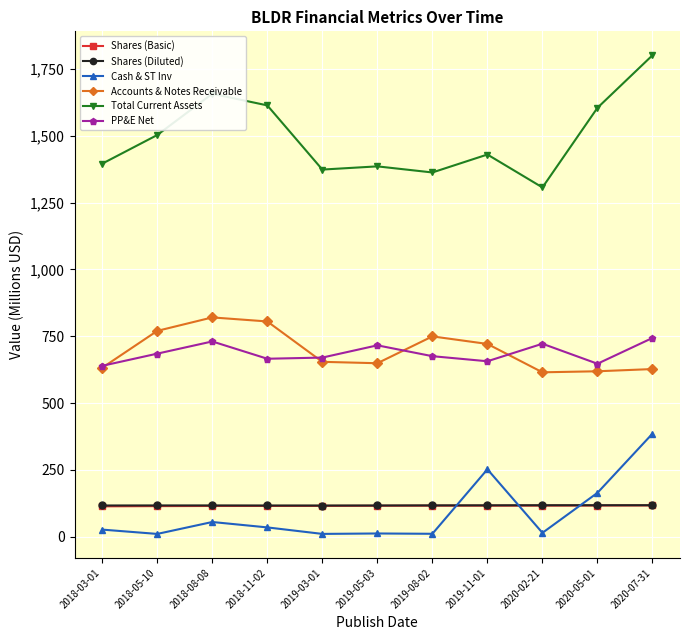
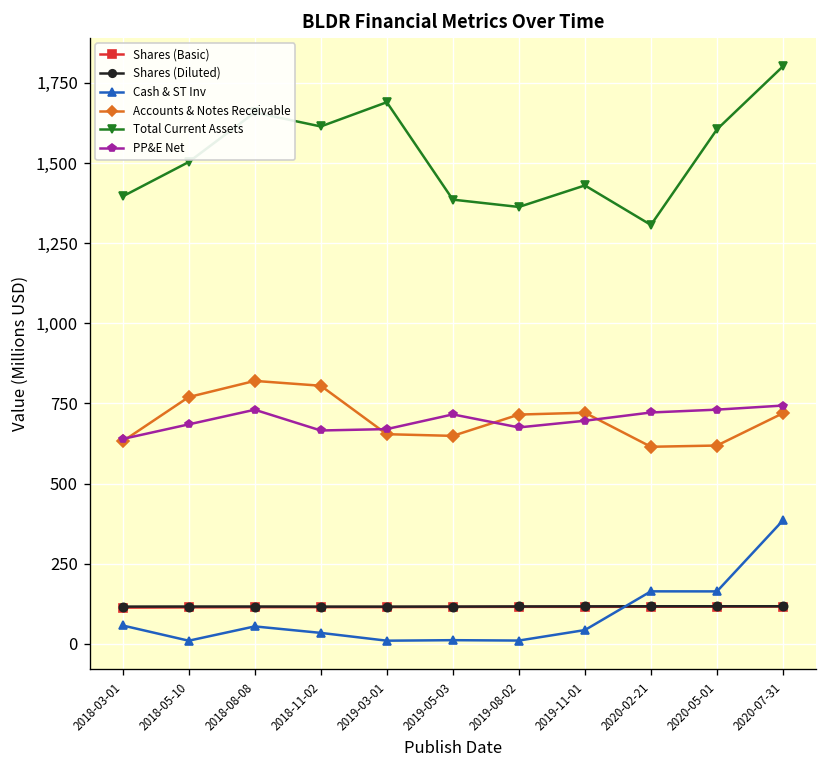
  {
    "Cash & ST Inv": {
-     "2018-03-01": "30",
+     "2018-03-01": "60",
      "2018-05-10": "10",
      "2018-08-08": "50",
      "2018-11-02": "30",
      "2019-03-01": "10",
      "2019-05-03": "10",
      "2019-08-02": "10",
-     "2019-11-01": "250",
-     "2020-02-21": "10",
+     "2019-11-01": "40",
+     "2020-02-21": "160",
      "2020-05-01": "160",
      "2020-07-31": "390"
    },
    "Accounts & Notes Receivable": {
      "2018-05-10": "770",
      "2018-08-08": "820",
      "2018-11-02": "810",
      "2019-03-01": "650",
      "2019-05-03": "650",
-     "2019-08-02": "750",
+     "2019-08-02": "720",
      "2019-11-01": "720",
      "2020-02-21": "610",
      "2020-05-01": "620",
-     "2020-07-31": "630"
+     "2020-07-31": "720"
    },
    "Total Current Assets": {
      "2018-03-01": "1,400",
      "2018-05-10": "1,500",
      "2018-11-02": "1,610",
-     "2019-03-01": "1,370",
+     "2019-03-01": "1,690",
      "2019-05-03": "1,390",
      "2019-08-02": "1,360",
      "2019-11-01": "1,430",
      "2020-02-21": "1,310",
      "2020-05-01": "1,600",
      "2020-07-31": "1,800"
    },
    "PP&E Net": {
      "2018-05-10": "680",
      "2018-08-08": "730",
      "2018-11-02": "670",
      "2019-03-01": "670",
      "2019-05-03": "720",
      "2019-08-02": "680",
-     "2019-11-01": "660",
+     "2019-11-01": "700",
      "2020-02-21": "720",
-     "2020-05-01": "650",
+     "2020-05-01": "730",
      "2020-07-31": "740"
    }
  }
